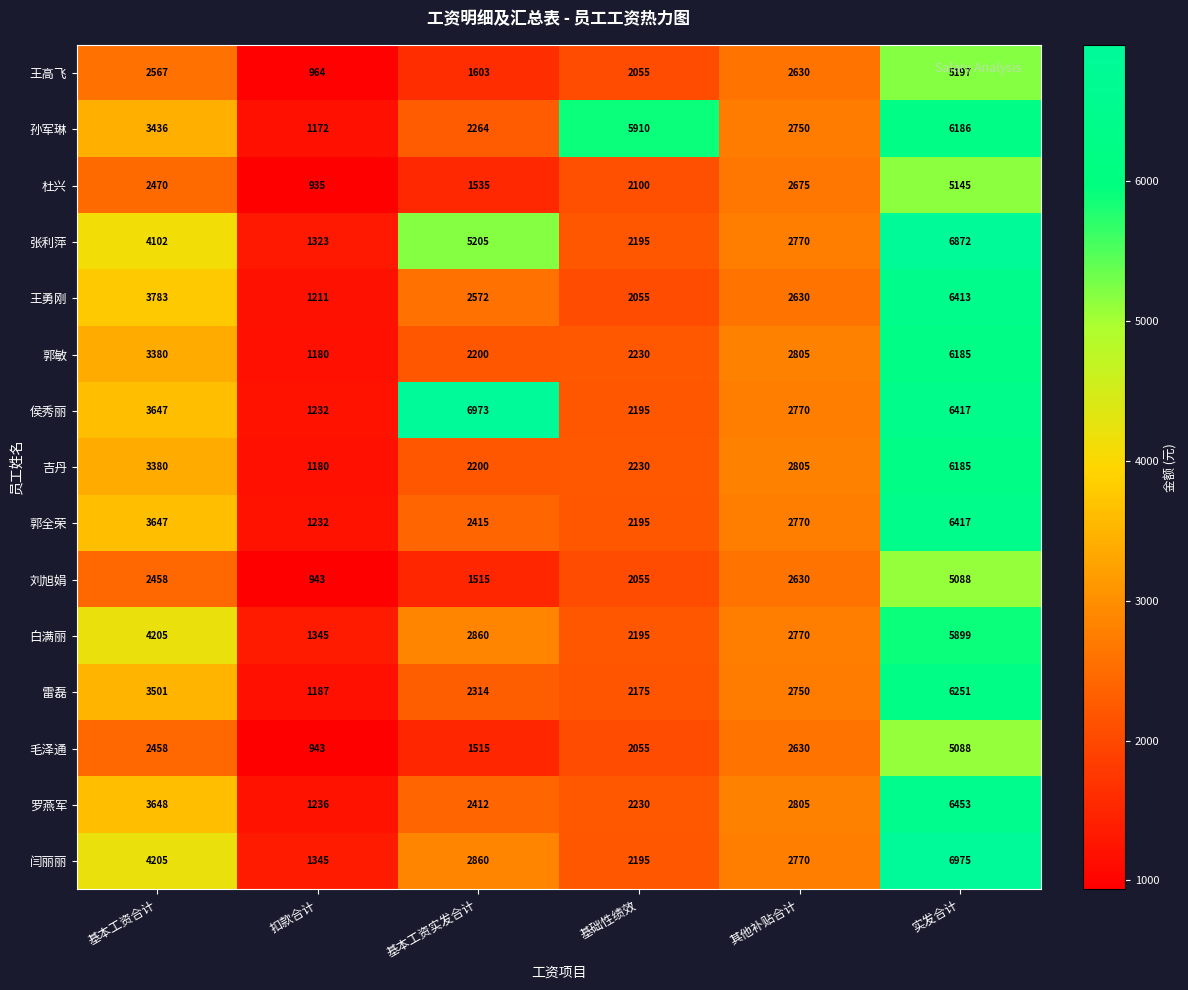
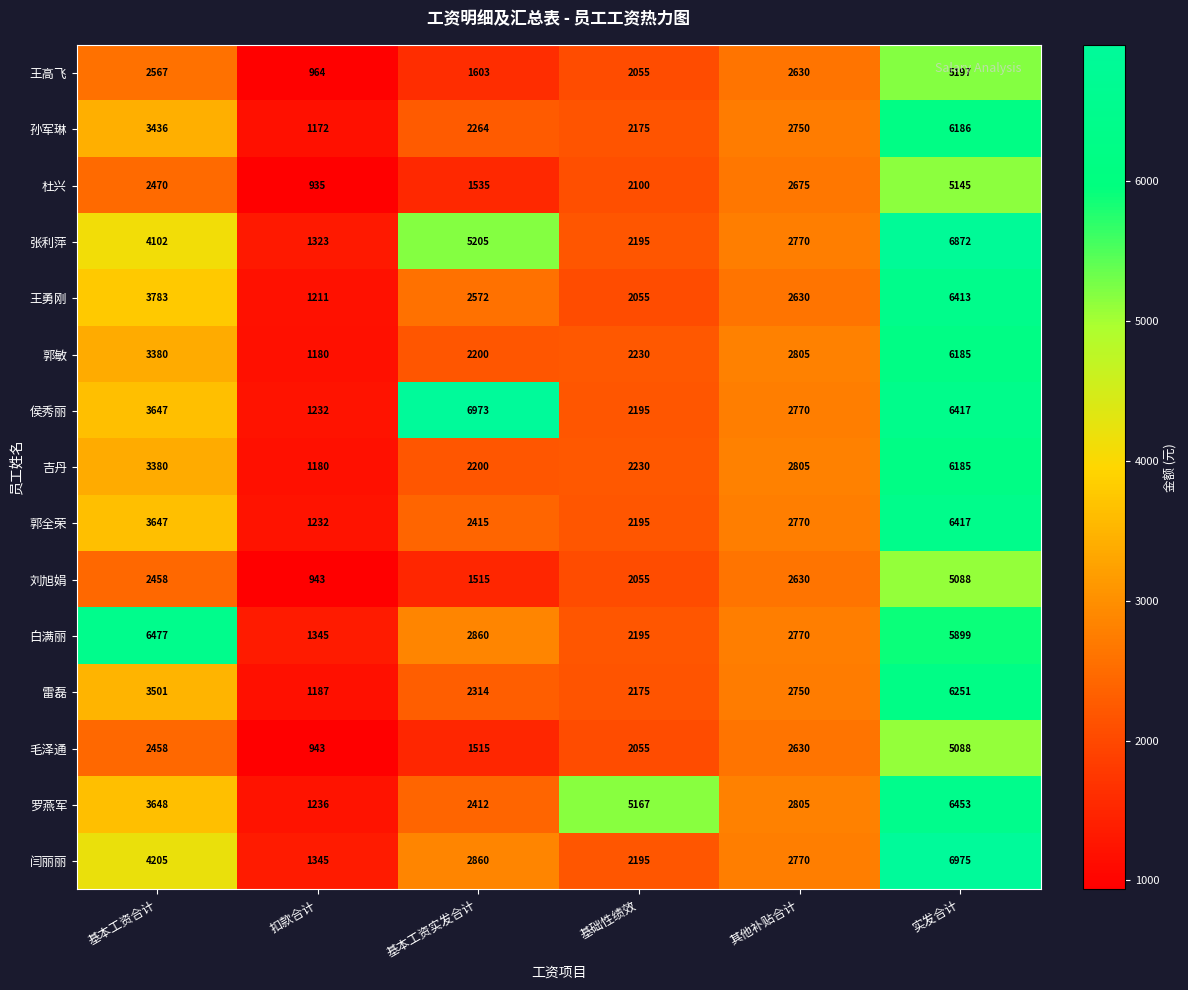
  {
    "王高飞": {
      "基本工资合计": 2567,
      "扣款合计": 964,
      "基本工资实发合计": 1603,
      "基础性绩效": 2055,
      "其他补贴合计": 2630
    },
    "孙军琳": {
      "基本工资合计": 3436,
      "扣款合计": 1172,
      "基本工资实发合计": 2264,
-     "基础性绩效": 5910,
+     "基础性绩效": 2175,
      "其他补贴合计": 2750,
      "实发合计": 6186
    },
    "杜兴": {
      "基本工资合计": 2470,
      "扣款合计": 935,
      "基本工资实发合计": 1535,
      "基础性绩效": 2100,
      "其他补贴合计": 2675,
      "实发合计": 5145
    },
    "张利萍": {
      "基本工资合计": 4102,
      "扣款合计": 1323,
      "基本工资实发合计": 5205,
      "基础性绩效": 2195,
      "其他补贴合计": 2770,
      "实发合计": 6872
    },
    "王勇刚": {
      "基本工资合计": 3783,
      "扣款合计": 1211,
      "基本工资实发合计": 2572,
      "基础性绩效": 2055,
      "其他补贴合计": 2630,
      "实发合计": 6413
    },
    "郭敏": {
      "基本工资合计": 3380,
      "扣款合计": 1180,
      "基本工资实发合计": 2200,
      "基础性绩效": 2230,
      "其他补贴合计": 2805,
      "实发合计": 6185
    },
    "侯秀丽": {
      "基本工资合计": 3647,
      "扣款合计": 1232,
      "基本工资实发合计": 6973,
      "基础性绩效": 2195,
      "其他补贴合计": 2770,
      "实发合计": 6417
    },
    "吉丹": {
      "基本工资合计": 3380,
      "扣款合计": 1180,
      "基本工资实发合计": 2200,
      "基础性绩效": 2230,
      "其他补贴合计": 2805,
      "实发合计": 6185
    },
    "郭全荣": {
      "基本工资合计": 3647,
      "扣款合计": 1232,
      "基本工资实发合计": 2415,
      "基础性绩效": 2195,
      "其他补贴合计": 2770,
      "实发合计": 6417
    },
    "刘旭娟": {
      "基本工资合计": 2458,
      "扣款合计": 943,
      "基本工资实发合计": 1515,
      "基础性绩效": 2055,
      "其他补贴合计": 2630,
      "实发合计": 5088
    },
    "白满丽": {
-     "基本工资合计": 4205,
+     "基本工资合计": 6477,
      "扣款合计": 1345,
      "基本工资实发合计": 2860,
      "基础性绩效": 2195,
      "其他补贴合计": 2770,
      "实发合计": 5899
    },
    "雷磊": {
      "基本工资合计": 3501,
      "扣款合计": 1187,
      "基本工资实发合计": 2314,
      "基础性绩效": 2175,
      "其他补贴合计": 2750,
      "实发合计": 6251
    },
    "毛泽通": {
      "基本工资合计": 2458,
      "扣款合计": 943,
      "基本工资实发合计": 1515,
      "基础性绩效": 2055,
      "其他补贴合计": 2630,
      "实发合计": 5088
    },
    "罗燕军": {
      "基本工资合计": 3648,
      "扣款合计": 1236,
      "基本工资实发合计": 2412,
-     "基础性绩效": 2230,
+     "基础性绩效": 5167,
      "其他补贴合计": 2805,
      "实发合计": 6453
    },
    "闫丽丽": {
      "基本工资合计": 4205,
      "扣款合计": 1345,
      "基本工资实发合计": 2860,
      "基础性绩效": 2195,
      "其他补贴合计": 2770,
      "实发合计": 6975
    }
  }
